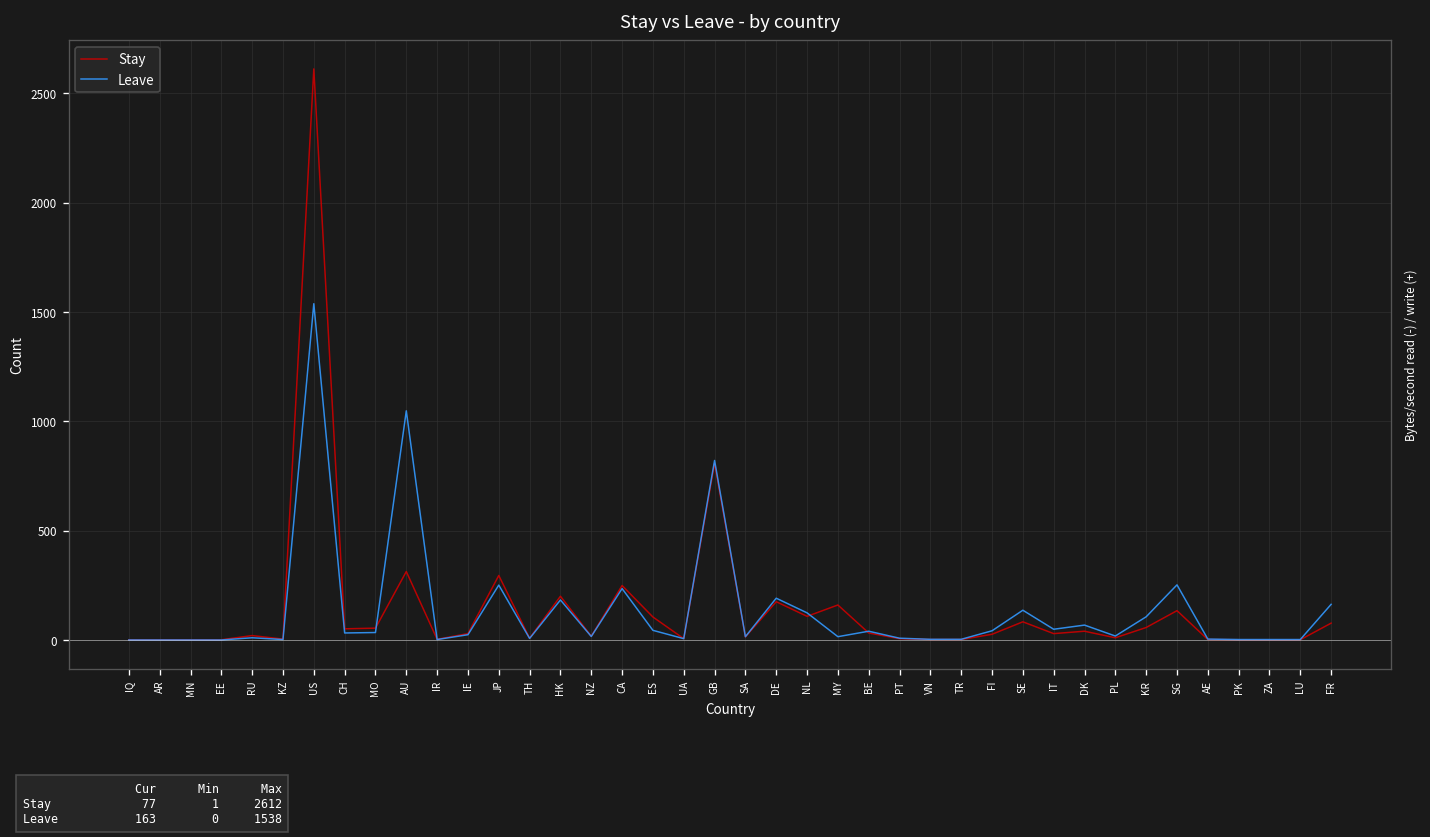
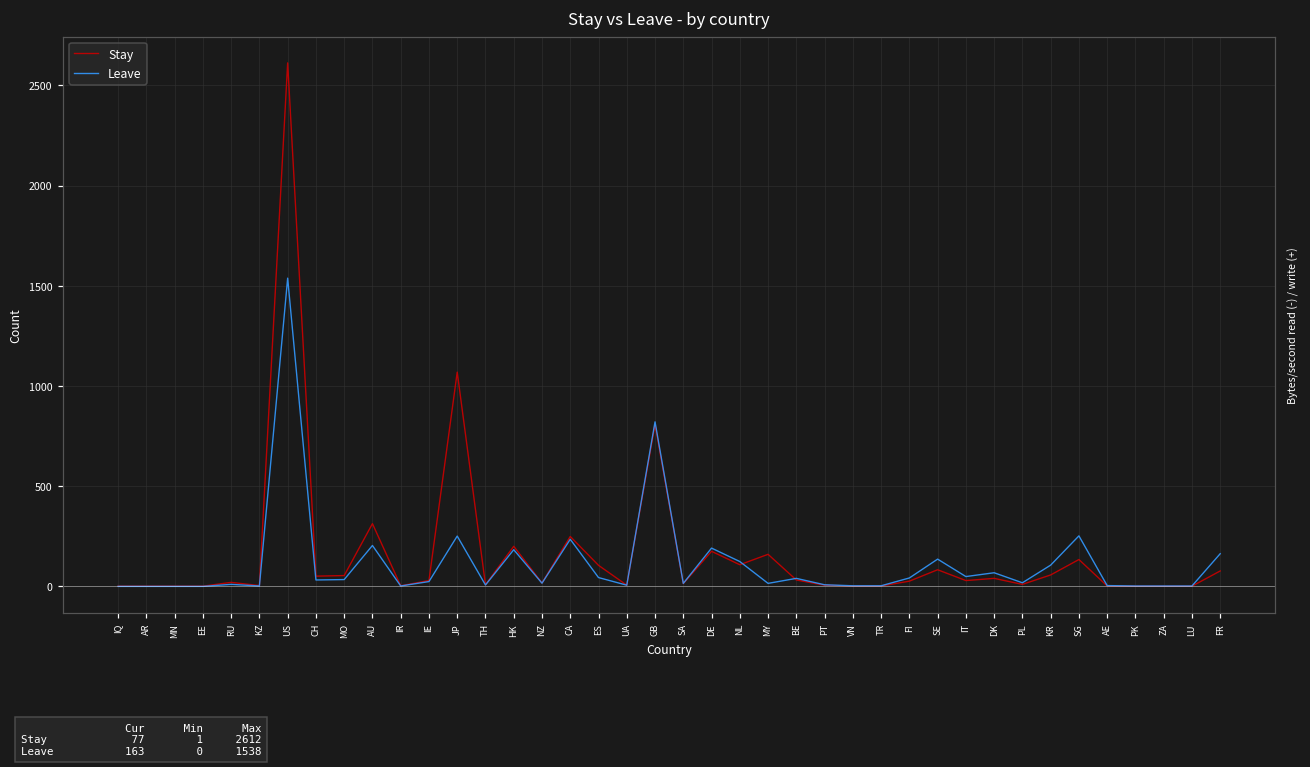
  {
    "Stay": {
      "US": 2610,
      "CH": 50,
      "MO": 50,
      "AU": 310,
-     "JP": 300,
+     "JP": 1070,
      "HK": 200,
      "CA": 250,
      "ES": 110,
      "DE": 180,
      "NL": 110,
      "MY": 160,
      "FI": 30,
      "SE": 80,
      "IT": 30,
      "DK": 40,
      "KR": 60,
      "SG": 130,
      "FR": 80
    },
    "Leave": {
      "US": 1540,
      "CH": 30,
      "MO": 30,
-     "AU": 1050,
+     "AU": 200,
      "JP": 250,
      "HK": 180,
      "CA": 240,
      "ES": 40,
      "DE": 190,
      "NL": 120,
      "MY": 20,
      "FI": 40,
      "SE": 140,
      "IT": 50,
      "DK": 70,
      "KR": 110,
      "SG": 250,
      "FR": 160
    }
  }
